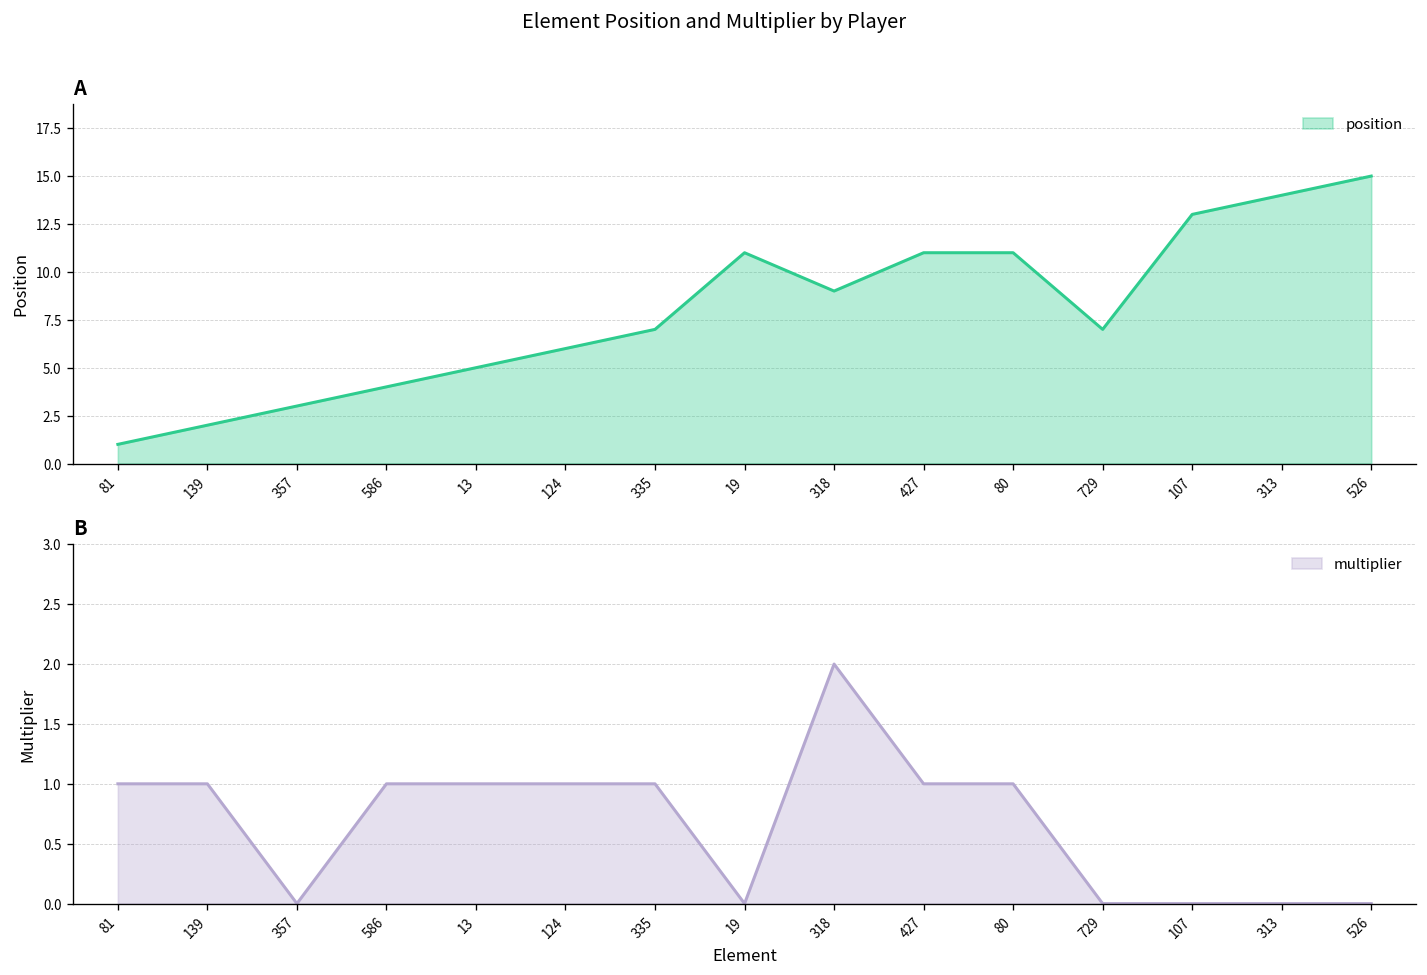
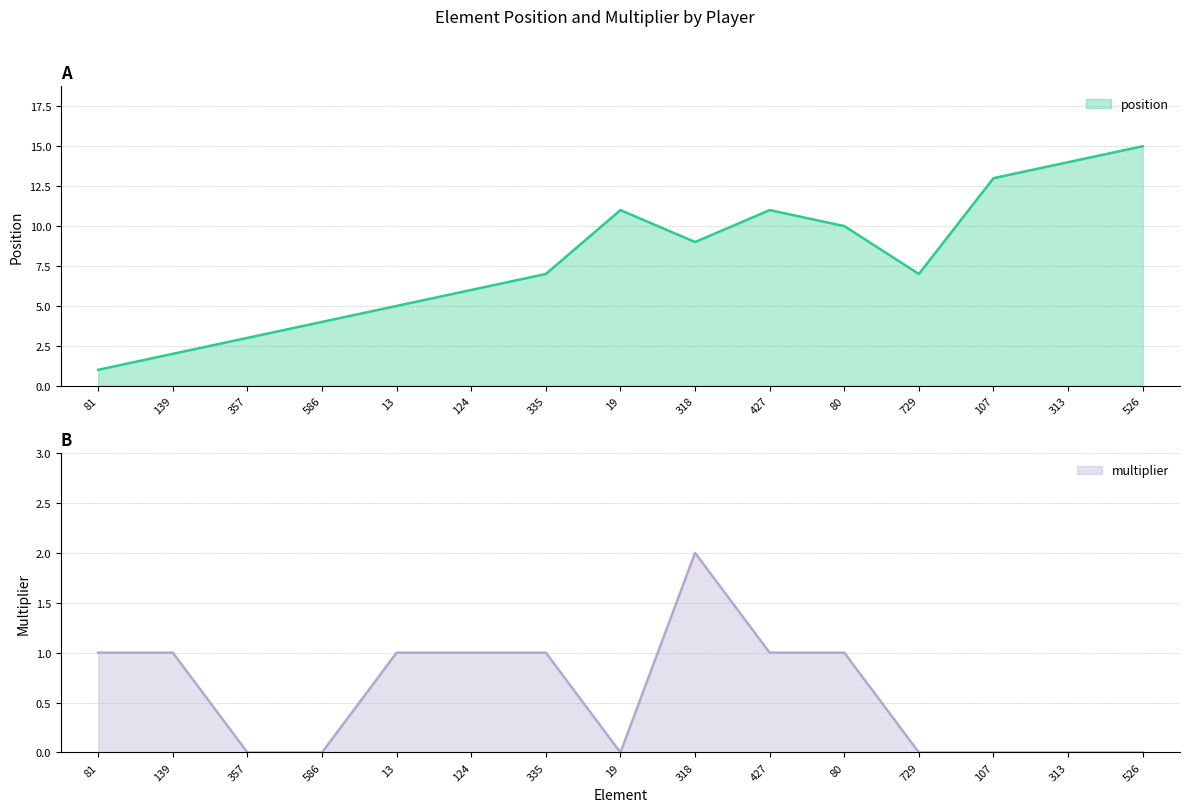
  {
    "A": {
      "81": 1,
      "139": 2,
      "357": 3,
      "586": 4,
      "13": 5,
      "124": 6,
      "335": 7,
      "19": 11,
      "318": 9,
      "427": 11,
-     "80": 11,
+     "80": 10,
      "729": 7,
      "107": 13,
      "313": 14,
      "526": 15
    },
    "B": {
      "81": 1,
      "139": 1,
      "357": 0,
-     "586": 1,
+     "586": 0,
      "13": 1,
      "124": 1,
      "335": 1,
      "19": 0,
      "318": 2,
      "427": 1,
      "80": 1,
      "729": 0,
      "107": 0,
      "313": 0,
      "526": 0
    }
  }
